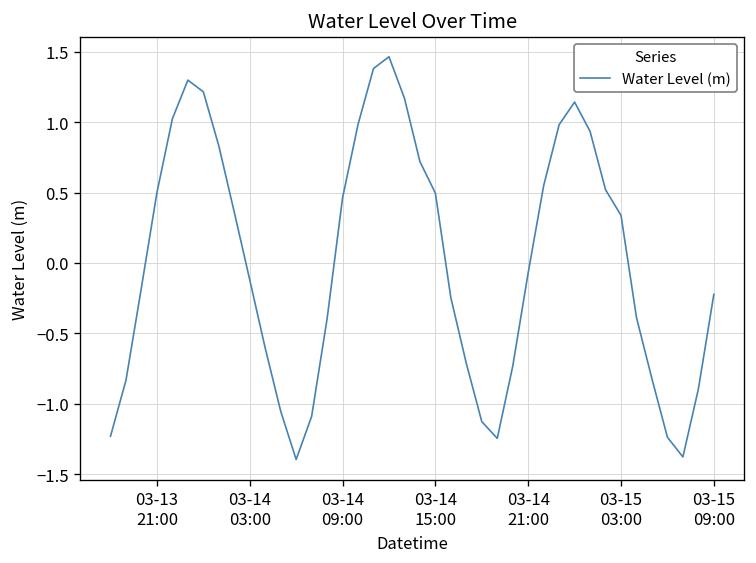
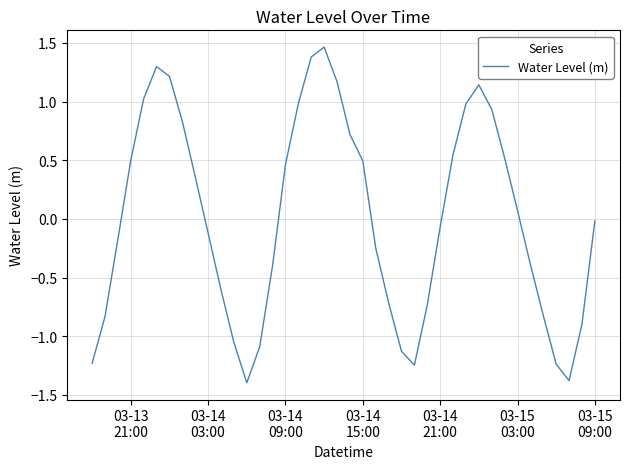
  {
    "03-13 21:00": 0.50,
    "03-14 03:00": -0.12,
    "03-14 09:00": 0.46,
    "03-14 15:00": 0.50,
    "03-14 21:00": -0.07,
-   "03-15 03:00": 0.34,
-   "03-15 09:00": -0.22
+   "03-15 03:00": 0.07,
+   "03-15 09:00": -0.02
  }
